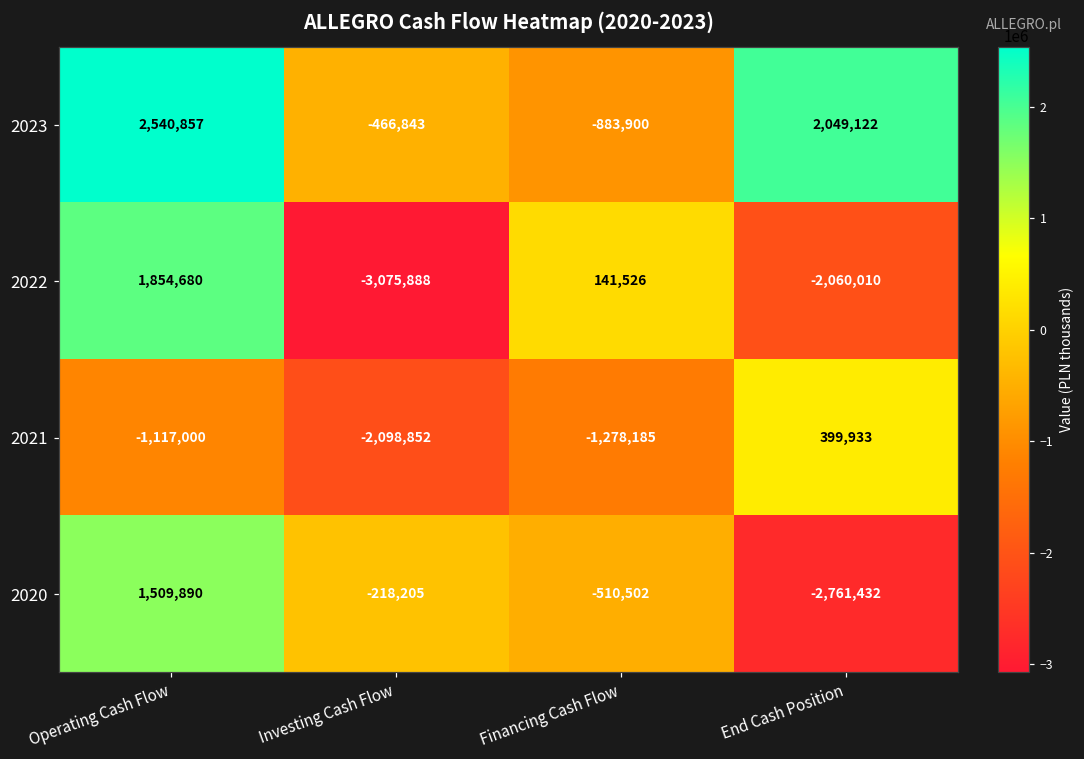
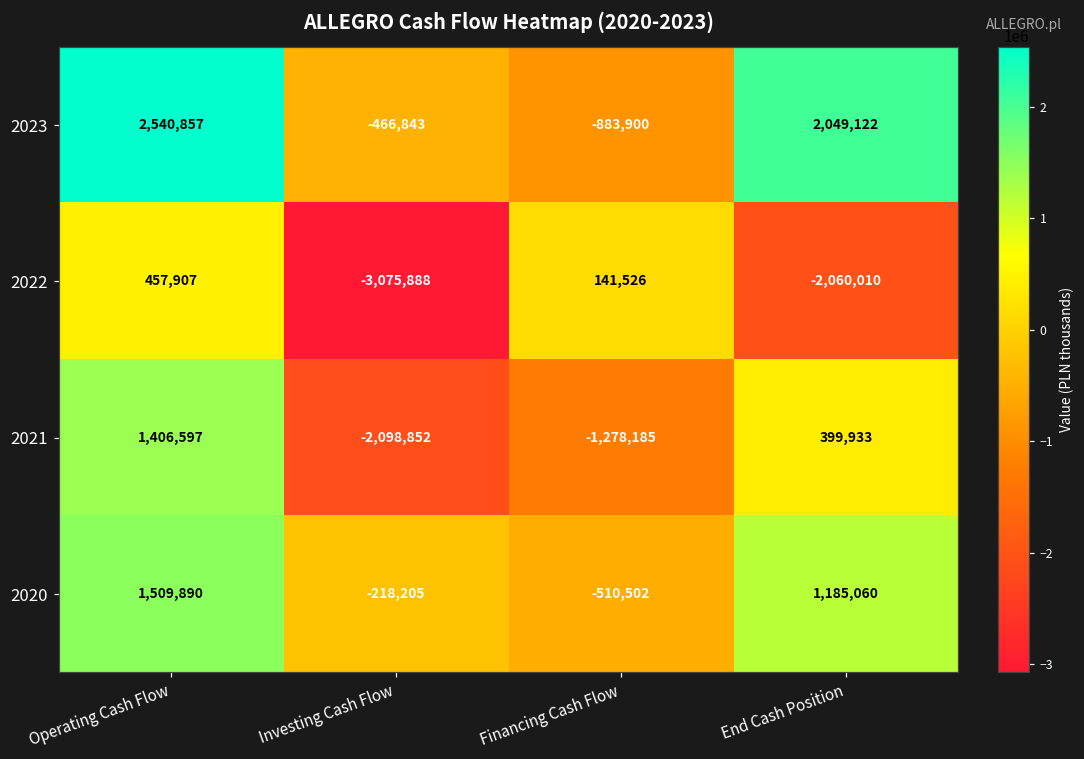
  {
    "2023": {
      "Operating Cash Flow": "2,540,857",
      "Investing Cash Flow": "-466,843",
      "Financing Cash Flow": "-883,900",
      "End Cash Position": "2,049,122"
    },
    "2022": {
-     "Operating Cash Flow": "1,854,680",
+     "Operating Cash Flow": "457,907",
      "Investing Cash Flow": "-3,075,888",
      "Financing Cash Flow": "141,526",
      "End Cash Position": "-2,060,010"
    },
    "2021": {
-     "Operating Cash Flow": "-1,117,000",
+     "Operating Cash Flow": "1,406,597",
      "Investing Cash Flow": "-2,098,852",
      "Financing Cash Flow": "-1,278,185",
      "End Cash Position": "399,933"
    },
    "2020": {
      "Operating Cash Flow": "1,509,890",
      "Investing Cash Flow": "-218,205",
      "Financing Cash Flow": "-510,502",
-     "End Cash Position": "-2,761,432"
+     "End Cash Position": "1,185,060"
    }
  }
